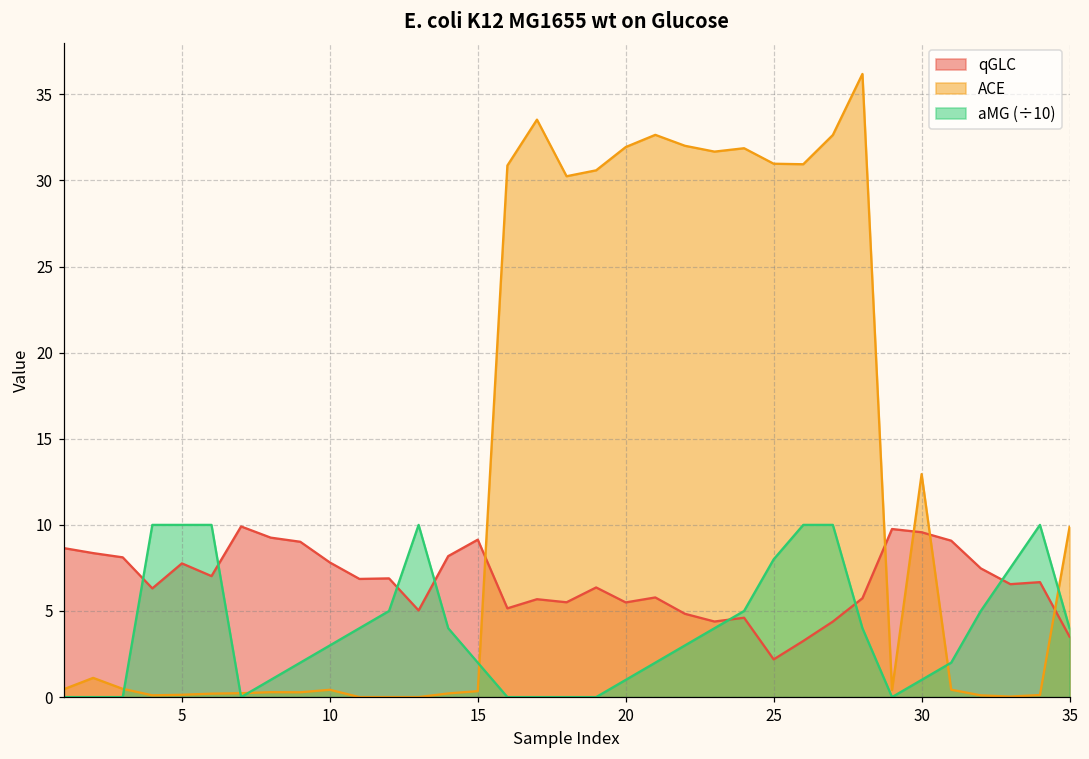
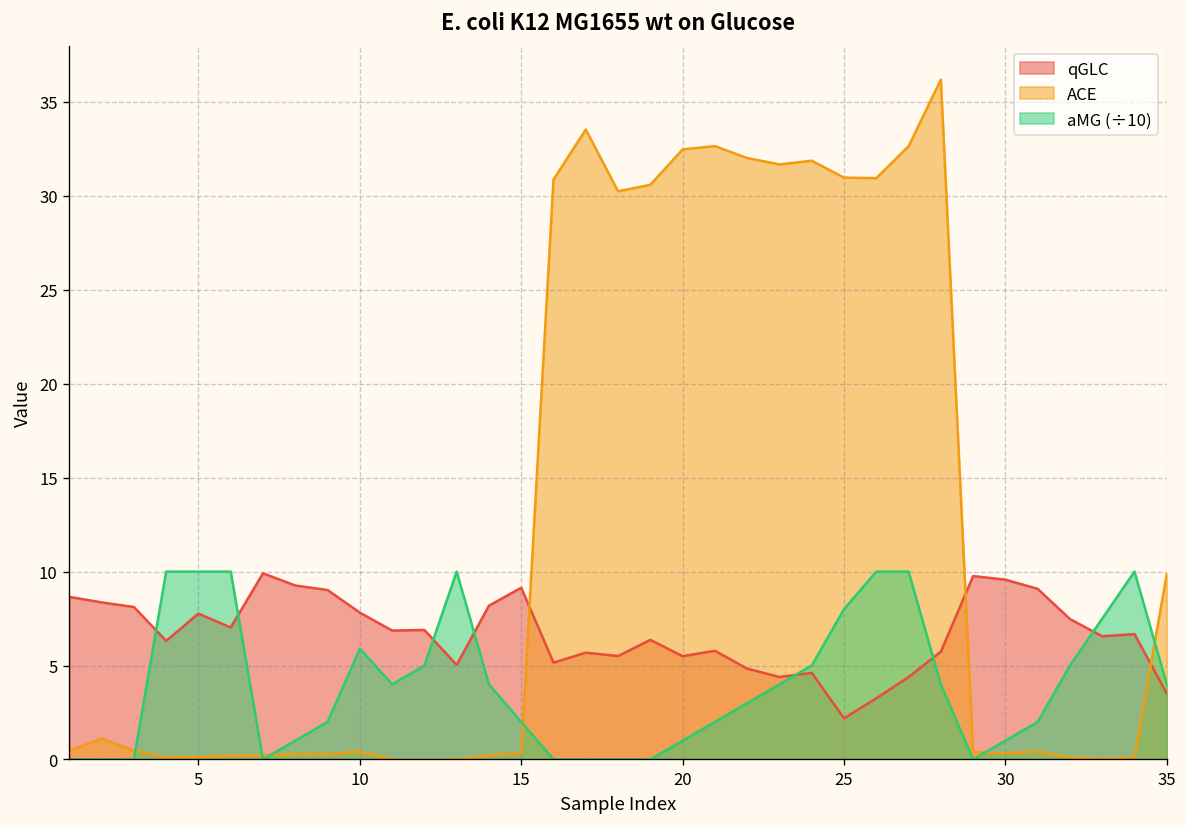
  {
    "qGLC": {
      "5": 7.8,
      "10": 7.8,
      "15": 9.1,
      "20": 5.5,
      "25": 2.2,
      "30": 9.6,
      "35": 3.5
    },
    "ACE": {
      "5": 0.1,
      "10": 0.4,
      "15": 0.3,
-     "20": 31.9,
+     "20": 32.5,
      "25": 31.0,
-     "30": 13.0,
+     "30": 0.3,
      "35": 9.9
    },
    "aMG (÷10)": {
      "5": 10.0,
-     "10": 3.0,
+     "10": 5.9,
      "15": 2.0,
      "20": 1.0,
      "25": 8.0,
      "30": 1.0,
      "35": 4.0
    }
  }
